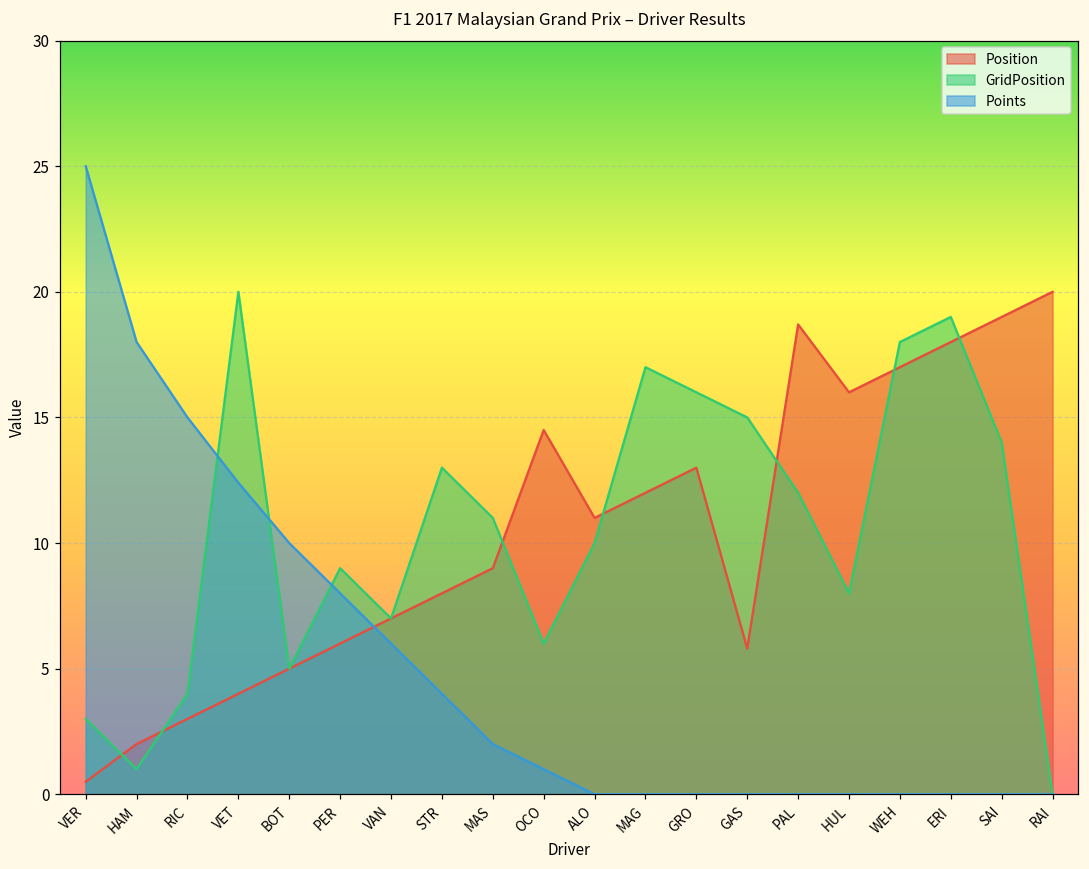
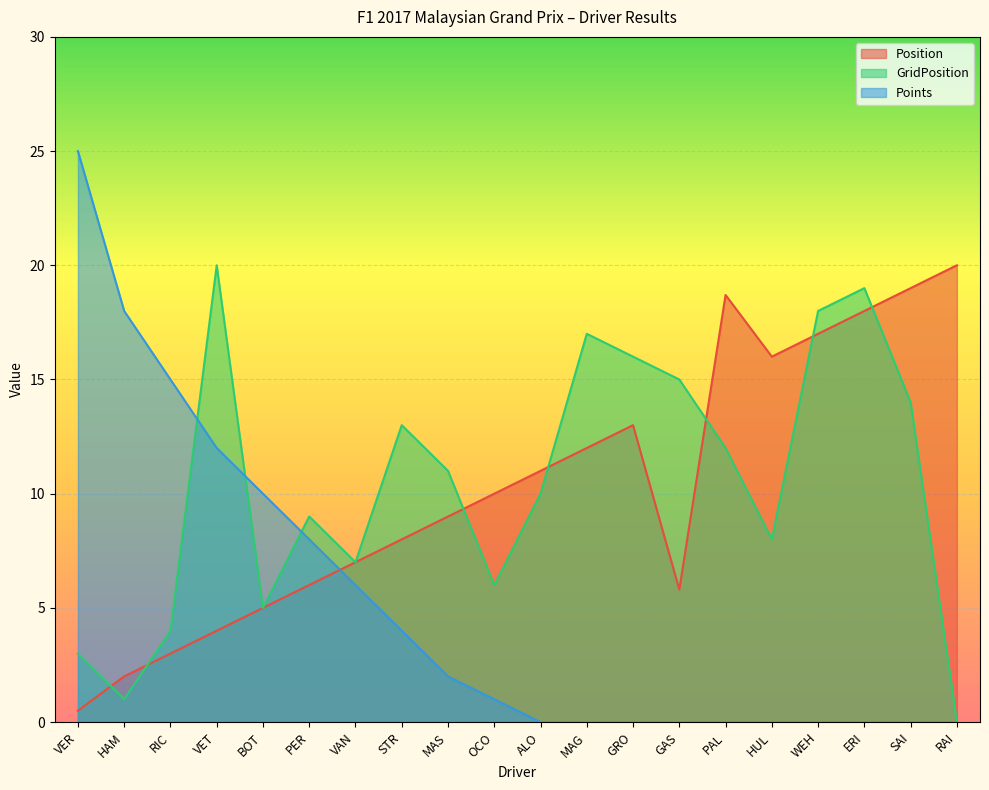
  {
    "Position": {
      "VER": 0.5,
      "HAM": 2.0,
      "RIC": 3.0,
      "VET": 4.0,
      "PER": 6.0,
      "STR": 8.0,
      "MAS": 9.0,
-     "OCO": 14.5,
+     "OCO": 10.0,
      "ALO": 11.0,
      "MAG": 12.0,
      "GRO": 13.0,
      "GAS": 5.8,
      "PAL": 18.7,
      "HUL": 16.0,
      "WEH": 17.0,
      "ERI": 18.0,
      "SAI": 19.0,
      "RAI": 20.0
    },
    "GridPosition": {
      "VER": 3.0,
      "HAM": 1.0,
      "RIC": 4.0,
      "VET": 20.0,
      "PER": 9.0,
      "STR": 13.0,
      "MAS": 11.0,
      "OCO": 6.0,
      "ALO": 10.0,
      "MAG": 17.0,
      "GRO": 16.0,
      "GAS": 15.0,
      "PAL": 12.0,
      "HUL": 8.0,
      "WEH": 18.0,
      "ERI": 19.0,
      "SAI": 14.0
    },
    "Points": {
      "VER": 25.0,
      "HAM": 18.0,
      "RIC": 15.0,
-     "VET": 12.4,
+     "VET": 12.0,
      "BOT": 10.0,
      "PER": 8.0,
      "VAN": 6.0,
      "STR": 4.0,
      "MAS": 2.0,
      "OCO": 1.0,
      "ALO": 0.0,
      "MAG": 0.0,
      "GRO": 0.0,
      "GAS": 0.0,
      "PAL": 0.0,
      "HUL": 0.0,
      "WEH": 0.0,
      "ERI": 0.0,
      "SAI": 0.0
    }
  }
